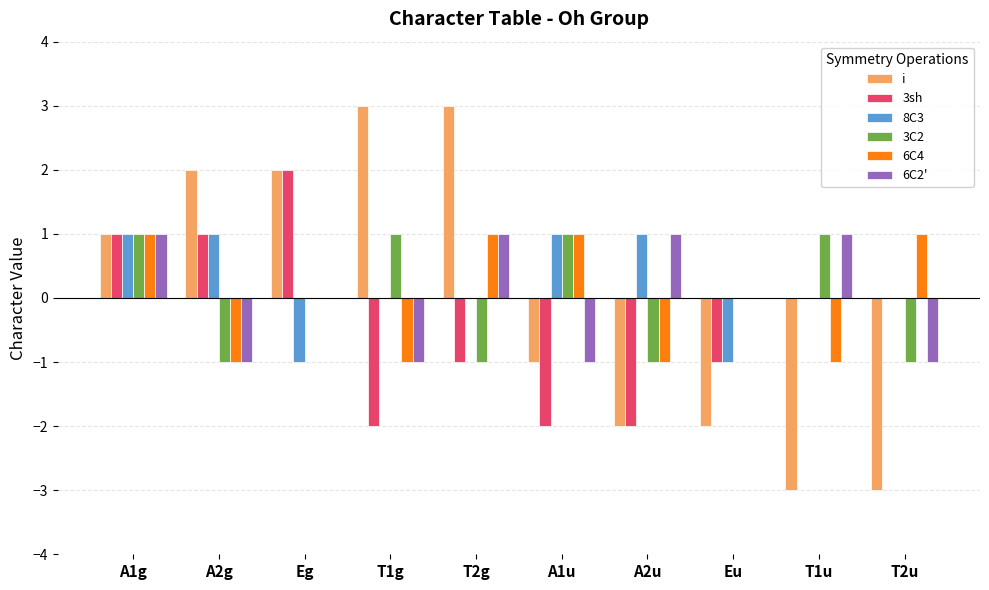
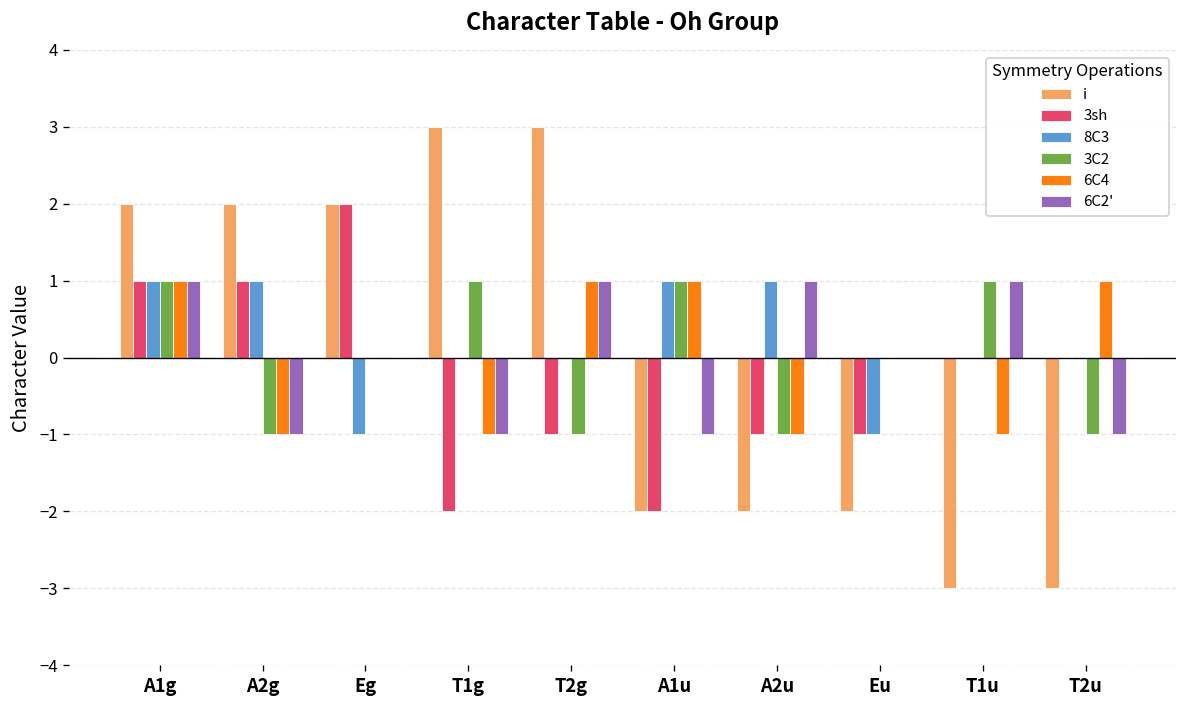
  {
    "i": {
-     "A1g": 1,
+     "A1g": 2,
      "A2g": 2,
      "Eg": 2,
      "T1g": 3,
      "T2g": 3,
-     "A1u": -1,
+     "A1u": -2,
      "A2u": -2,
      "Eu": -2,
      "T1u": -3,
      "T2u": -3
    },
    "3sh": {
      "A1g": 1,
      "A2g": 1,
      "Eg": 2,
      "T1g": -2,
      "T2g": -1,
      "A1u": -2,
-     "A2u": -2,
+     "A2u": -1,
      "Eu": -1,
      "T1u": 0,
      "T2u": 0
    },
    "8C3": {
      "A1g": 1,
      "A2g": 1,
      "Eg": -1,
      "T1g": 0,
      "T2g": 0,
      "A1u": 1,
      "A2u": 1,
      "Eu": -1,
      "T1u": 0,
      "T2u": 0
    },
    "3C2": {
      "A1g": 1,
      "A2g": -1,
      "Eg": 0,
      "T1g": 1,
      "T2g": -1,
      "A1u": 1,
      "A2u": -1,
      "Eu": 0,
      "T1u": 1,
      "T2u": -1
    },
    "6C4": {
      "A1g": 1,
      "A2g": -1,
      "Eg": 0,
      "T1g": -1,
      "T2g": 1,
      "A1u": 1,
      "A2u": -1,
      "Eu": 0,
      "T1u": -1,
      "T2u": 1
    },
    "6C2'": {
      "A1g": 1,
      "A2g": -1,
      "Eg": 0,
      "T1g": -1,
      "T2g": 1,
      "A1u": -1,
      "A2u": 1,
      "Eu": 0,
      "T1u": 1,
      "T2u": -1
    }
  }
